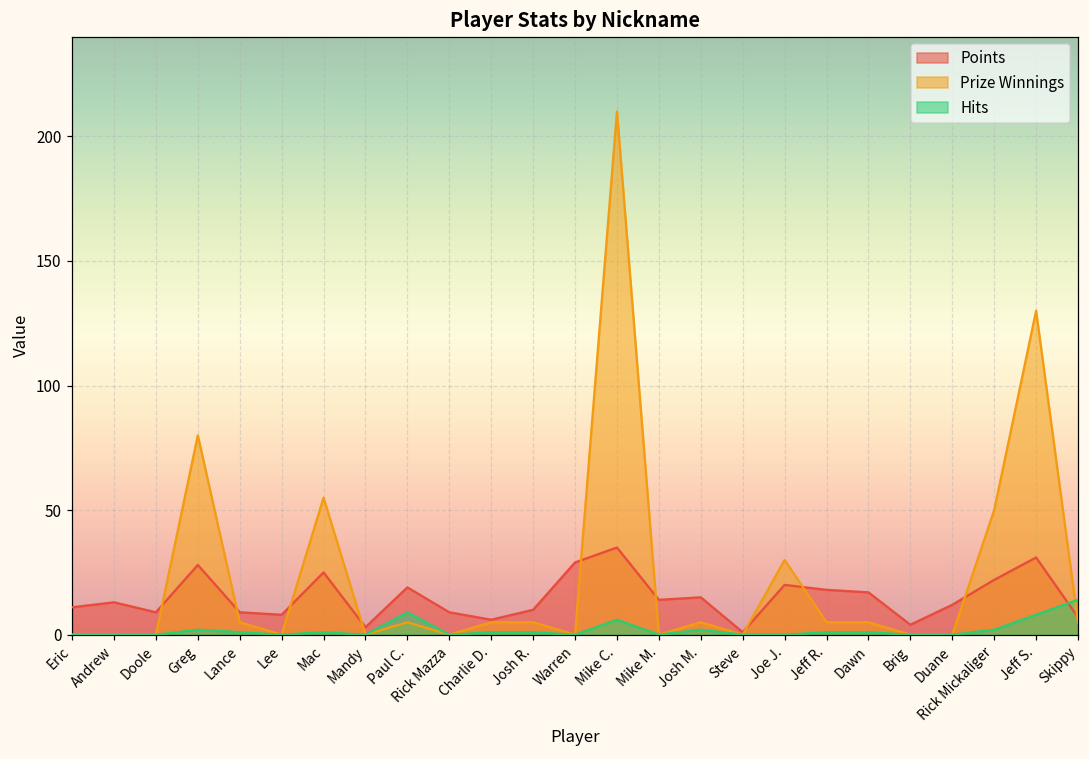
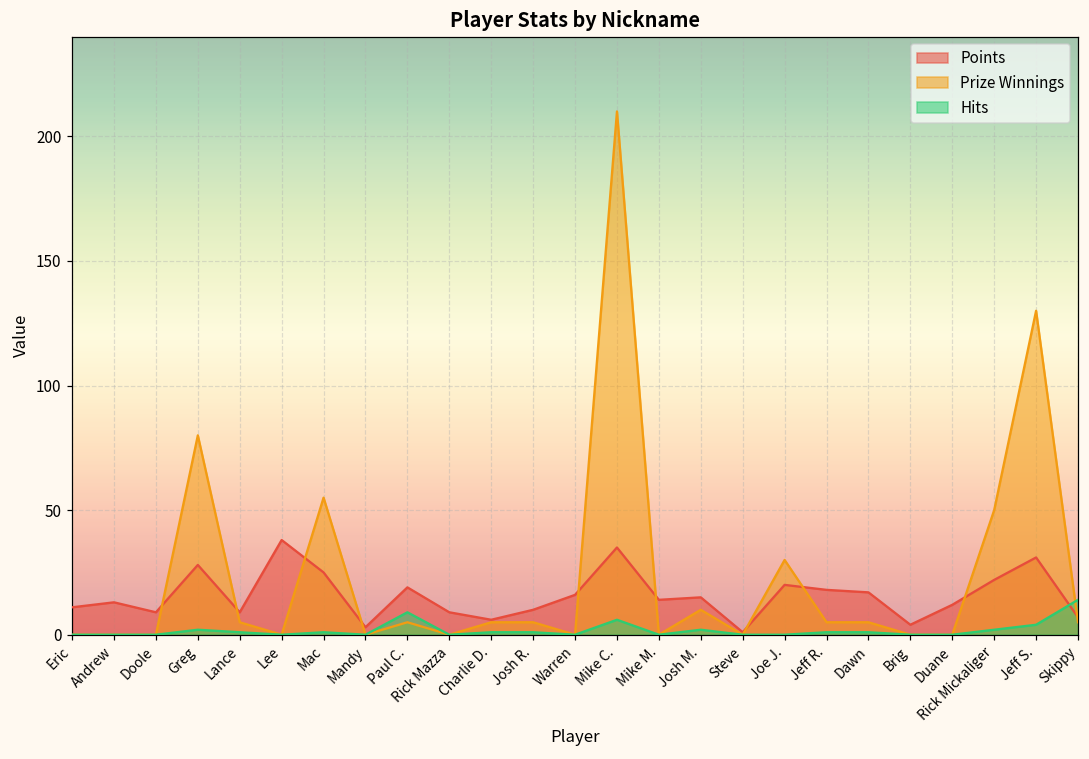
  {
    "Points": {
      "Eric": 11,
      "Andrew": 13,
      "Doole": 9,
      "Greg": 28,
      "Lance": 9,
-     "Lee": 8,
+     "Lee": 38,
      "Mac": 25,
      "Mandy": 3,
      "Paul C.": 19,
      "Rick Mazza": 9,
      "Josh R.": 10,
-     "Warren": 29,
+     "Warren": 16,
      "Mike C.": 35,
      "Mike M.": 14,
      "Josh M.": 15,
      "Joe J.": 20,
      "Jeff R.": 18,
      "Dawn": 17,
      "Brig": 4,
      "Duane": 12,
      "Rick Mickaliger": 22,
      "Jeff S.": 31,
      "Skippy": 7
    },
    "Prize Winnings": {
      "Greg": 80,
      "Lance": 5,
      "Mac": 55,
      "Paul C.": 5,
      "Josh R.": 5,
      "Mike C.": 210,
-     "Josh M.": 5,
+     "Josh M.": 10,
      "Joe J.": 30,
      "Jeff R.": 5,
      "Dawn": 5,
      "Rick Mickaliger": 50,
      "Jeff S.": 130,
      "Skippy": 5
    },
    "Hits": {
      "Greg": 2,
      "Lance": 1,
      "Mac": 1,
      "Paul C.": 9,
      "Charlie D.": 1,
      "Josh R.": 1,
      "Mike C.": 6,
      "Josh M.": 2,
      "Joe J.": 0,
      "Jeff R.": 1,
      "Dawn": 1,
      "Rick Mickaliger": 2,
-     "Jeff S.": 8,
+     "Jeff S.": 4,
      "Skippy": 14
    }
  }
